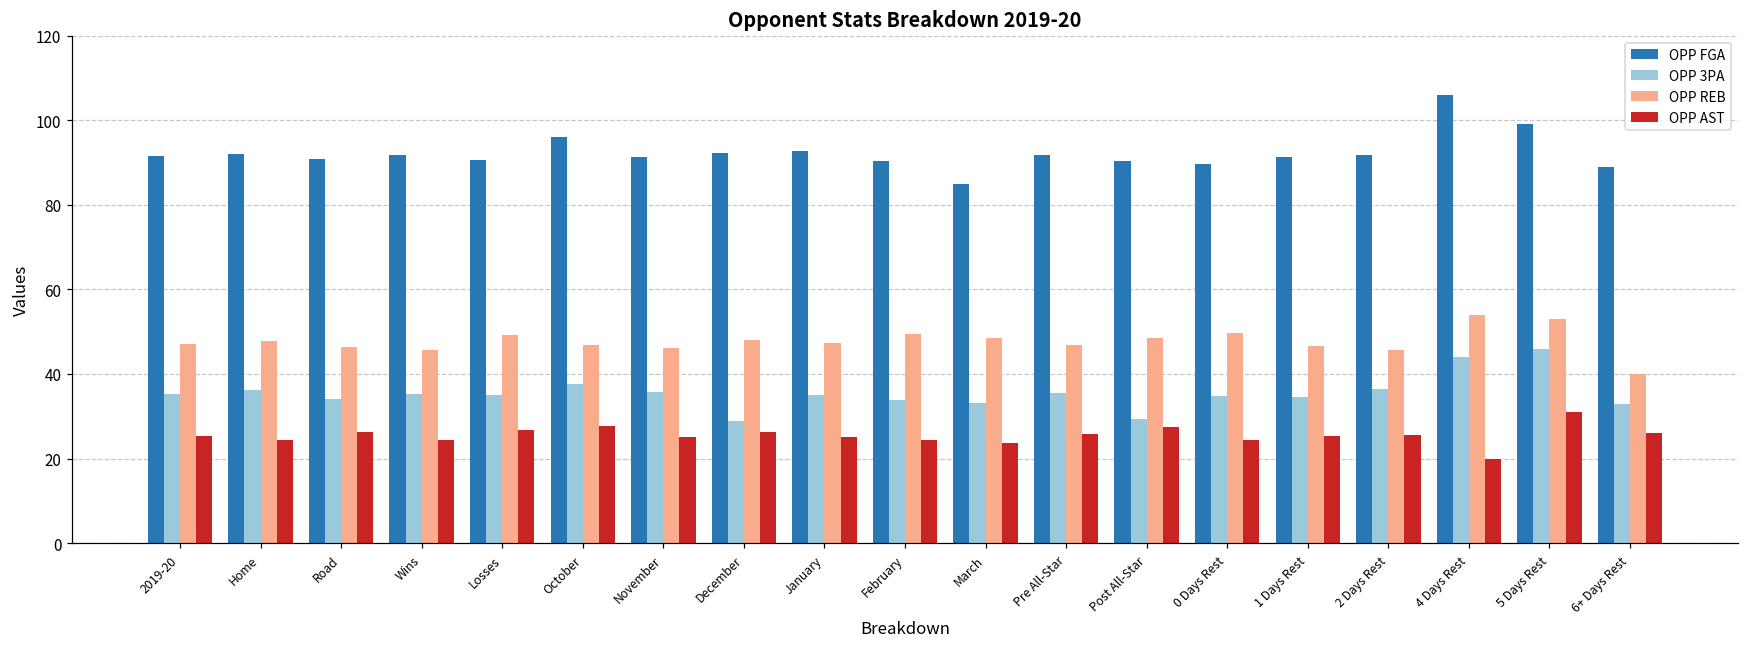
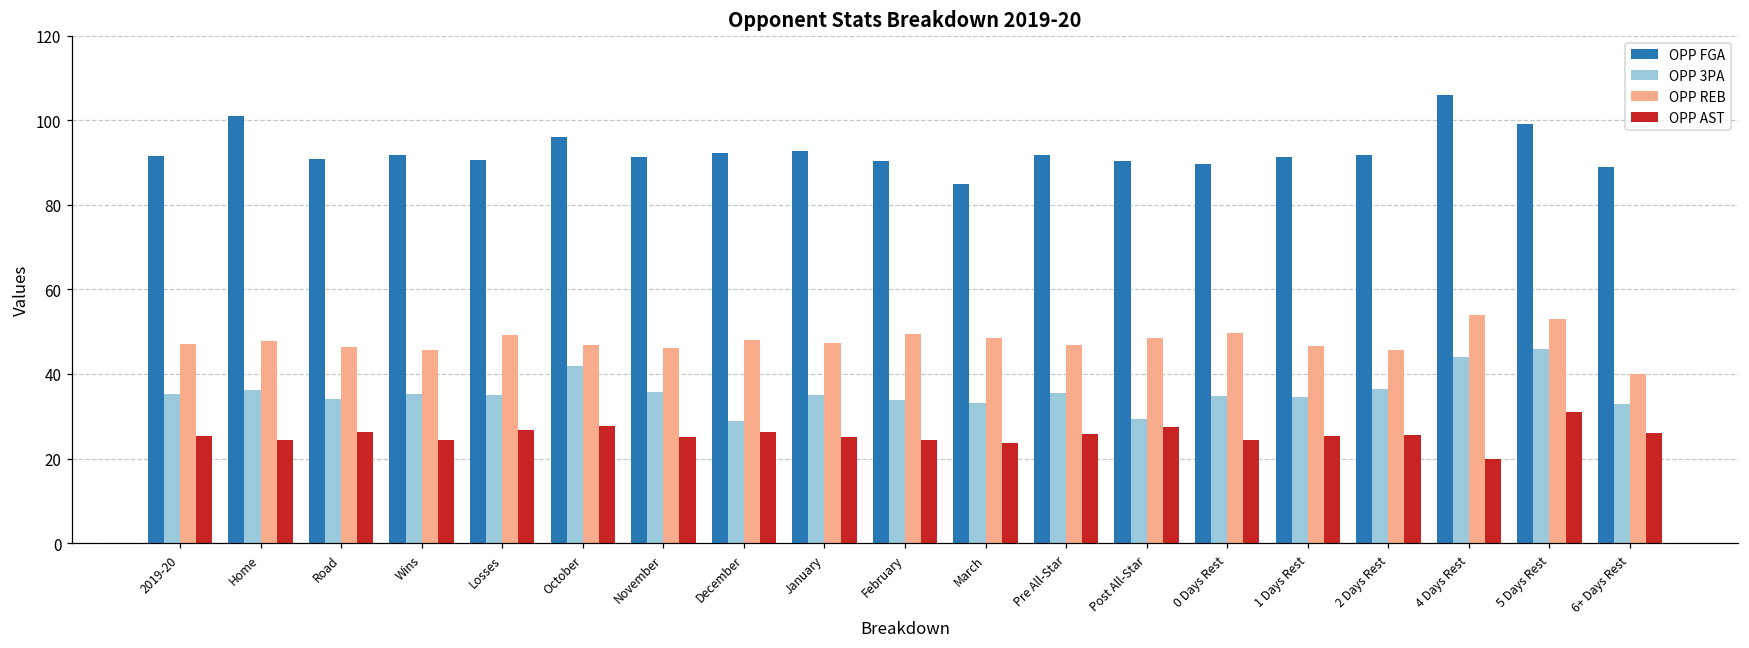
  {
    "OPP FGA": {
      "2019-20": 92,
-     "Home": 92,
+     "Home": 101,
      "Road": 91,
      "Wins": 92,
      "Losses": 91,
      "October": 96,
      "November": 91,
      "December": 92,
      "January": 93,
      "February": 90,
      "March": 85,
      "Pre All-Star": 92,
      "Post All-Star": 90,
      "0 Days Rest": 90,
      "1 Days Rest": 91,
      "2 Days Rest": 92,
      "4 Days Rest": 106,
      "5 Days Rest": 99,
      "6+ Days Rest": 89
    },
    "OPP 3PA": {
      "2019-20": 35,
      "Home": 36,
      "Road": 34,
      "Wins": 35,
      "Losses": 35,
-     "October": 38,
+     "October": 42,
      "November": 36,
      "December": 29,
      "January": 35,
      "February": 34,
      "March": 33,
      "Pre All-Star": 35,
      "Post All-Star": 29,
      "0 Days Rest": 35,
      "1 Days Rest": 35,
      "2 Days Rest": 36,
      "4 Days Rest": 44,
      "5 Days Rest": 46,
      "6+ Days Rest": 33
    },
    "OPP REB": {
      "2019-20": 47,
      "Home": 48,
      "Road": 46,
      "Wins": 46,
      "Losses": 49,
      "October": 47,
      "November": 46,
      "December": 48,
      "January": 47,
      "February": 50,
      "March": 48,
      "Pre All-Star": 47,
      "Post All-Star": 49,
      "0 Days Rest": 50,
      "1 Days Rest": 47,
      "2 Days Rest": 46,
      "4 Days Rest": 54,
      "5 Days Rest": 53,
      "6+ Days Rest": 40
    },
    "OPP AST": {
      "2019-20": 25,
      "Home": 24,
      "Road": 26,
      "Wins": 25,
      "Losses": 27,
      "October": 28,
      "November": 25,
      "December": 26,
      "January": 25,
      "February": 24,
      "March": 24,
      "Pre All-Star": 26,
      "Post All-Star": 28,
      "0 Days Rest": 24,
      "1 Days Rest": 25,
      "2 Days Rest": 26,
      "4 Days Rest": 20,
      "5 Days Rest": 31,
      "6+ Days Rest": 26
    }
  }
